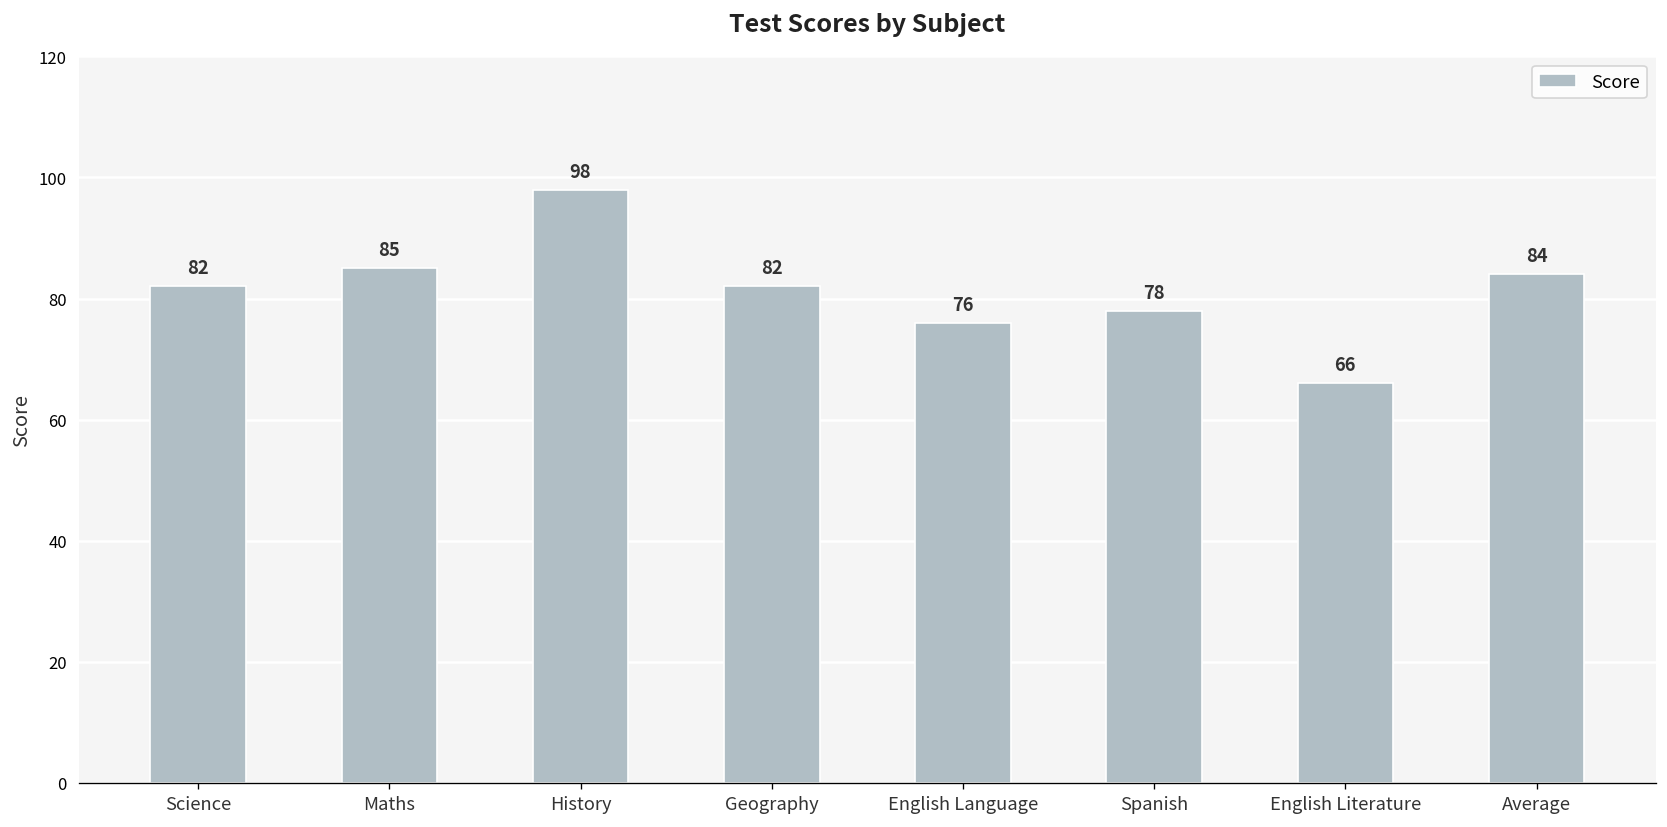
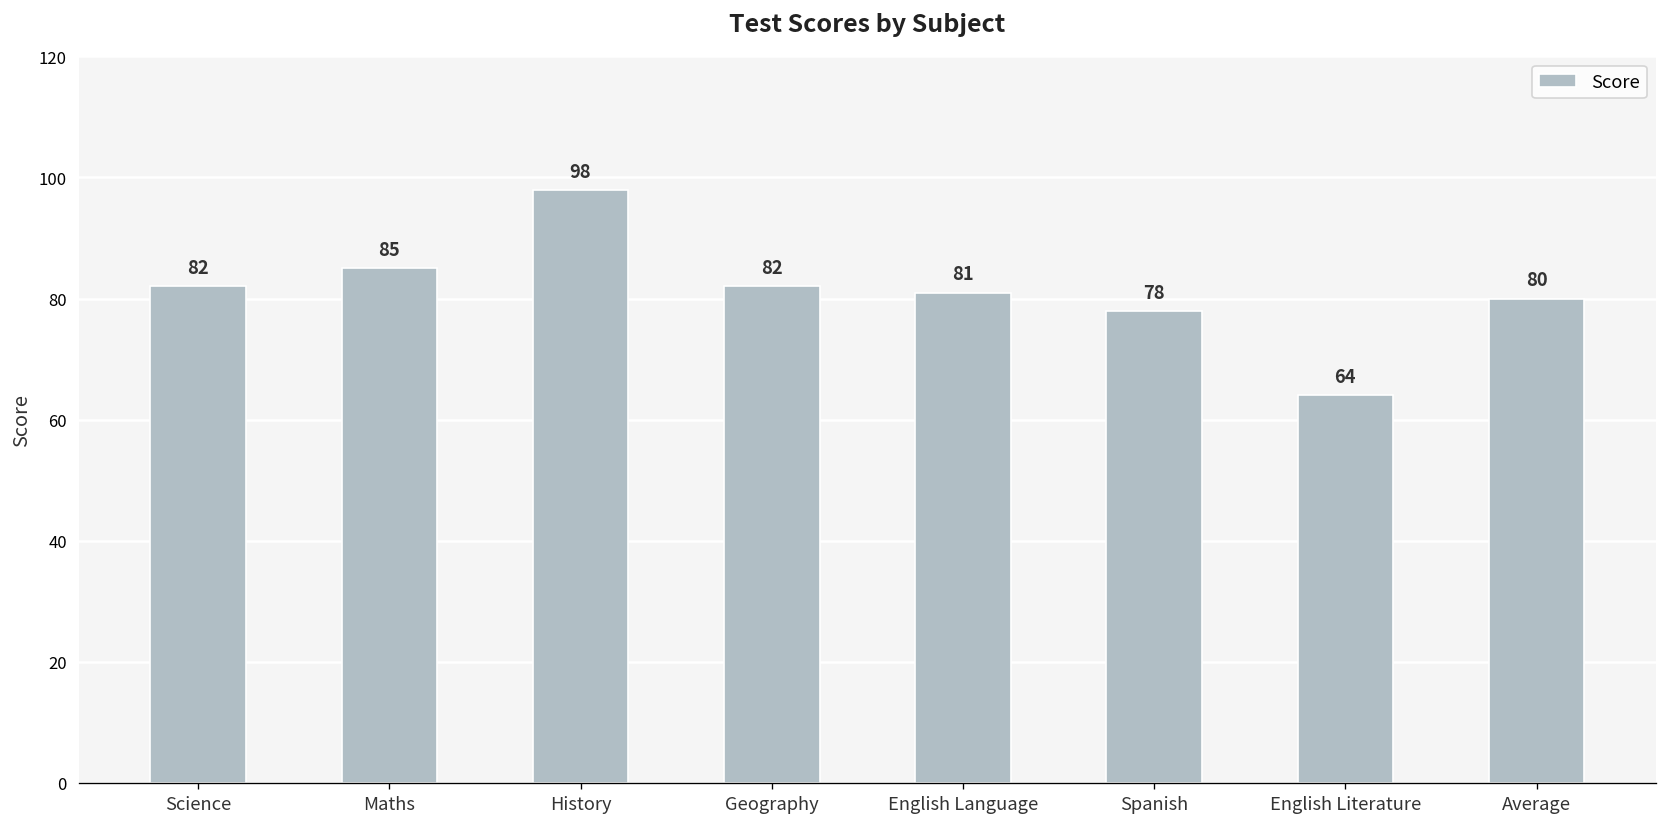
  {
    "Science": 82,
    "Maths": 85,
    "History": 98,
    "Geography": 82,
-   "English Language": 76,
+   "English Language": 81,
    "Spanish": 78,
-   "English Literature": 66,
-   "Average": 84
+   "English Literature": 64,
+   "Average": 80
  }
